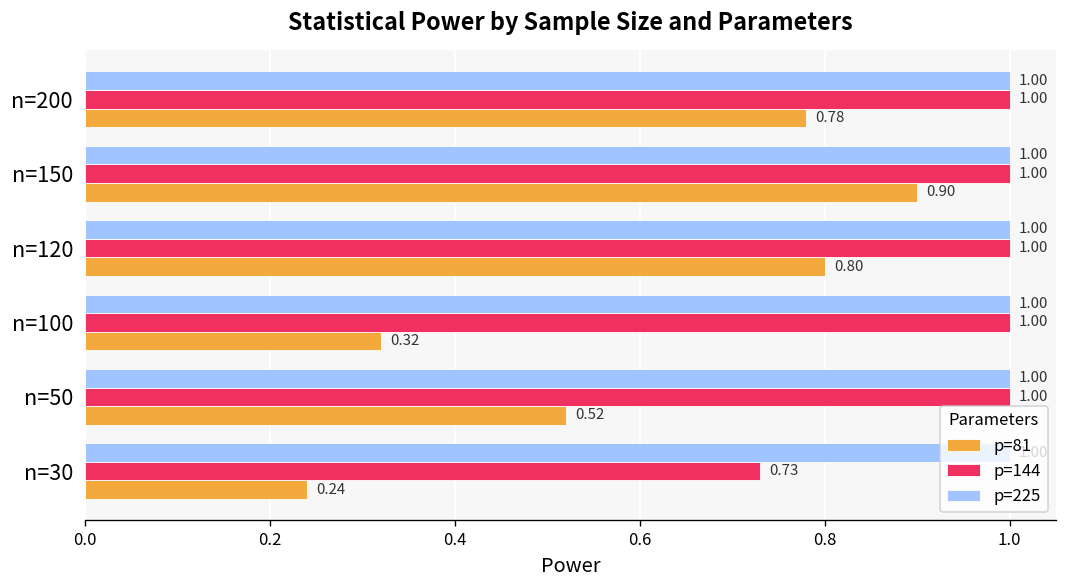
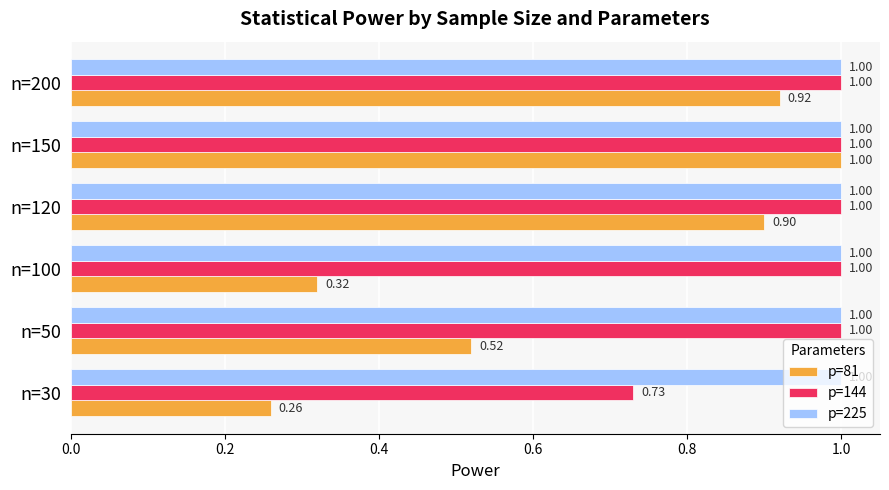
  {
    "p=81": {
-     "n=200": 0.78,
-     "n=150": 0.90,
-     "n=120": 0.80,
+     "n=200": 0.92,
+     "n=150": 1.00,
+     "n=120": 0.90,
      "n=100": 0.32,
      "n=50": 0.52,
-     "n=30": 0.24
+     "n=30": 0.26
    },
    "p=144": {
      "n=200": 1.00,
      "n=150": 1.00,
      "n=120": 1.00,
      "n=100": 1.00,
      "n=50": 1.00,
      "n=30": 0.73
    },
    "p=225": {
      "n=200": 1.00,
      "n=150": 1.00,
      "n=120": 1.00,
      "n=100": 1.00,
      "n=50": 1.00
    }
  }
